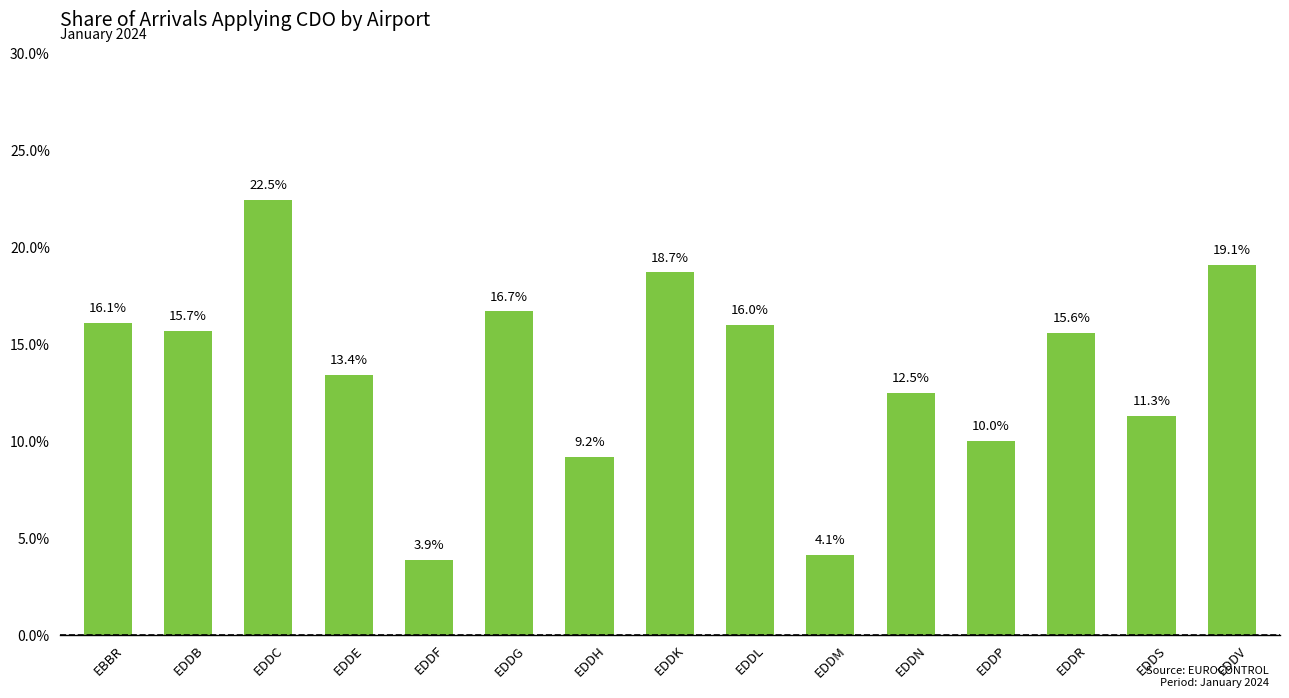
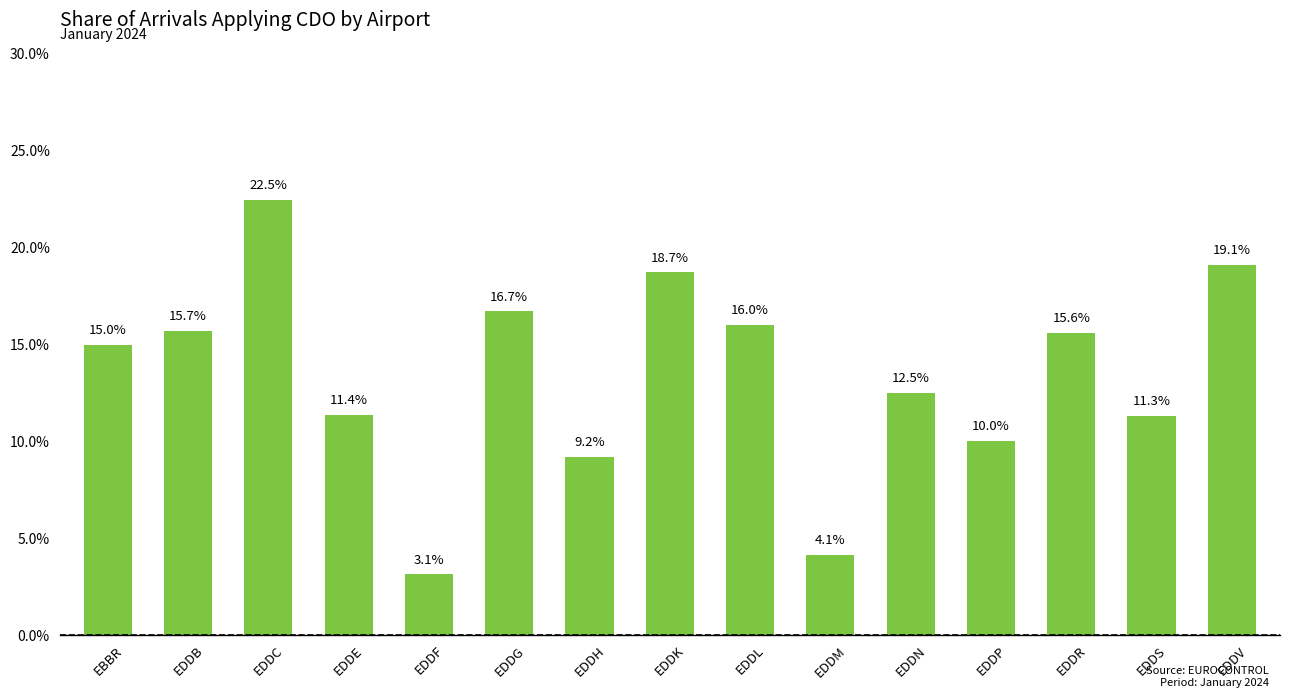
  {
-   "EBBR": "16.1%",
+   "EBBR": "15.0%",
    "EDDB": "15.7%",
    "EDDC": "22.5%",
-   "EDDE": "13.4%",
-   "EDDF": "3.9%",
+   "EDDE": "11.4%",
+   "EDDF": "3.1%",
    "EDDG": "16.7%",
    "EDDH": "9.2%",
    "EDDK": "18.7%",
    "EDDL": "16.0%",
    "EDDM": "4.1%",
    "EDDN": "12.5%",
    "EDDP": "10.0%",
    "EDDR": "15.6%",
    "EDDS": "11.3%",
    "EDDV": "19.1%"
  }
